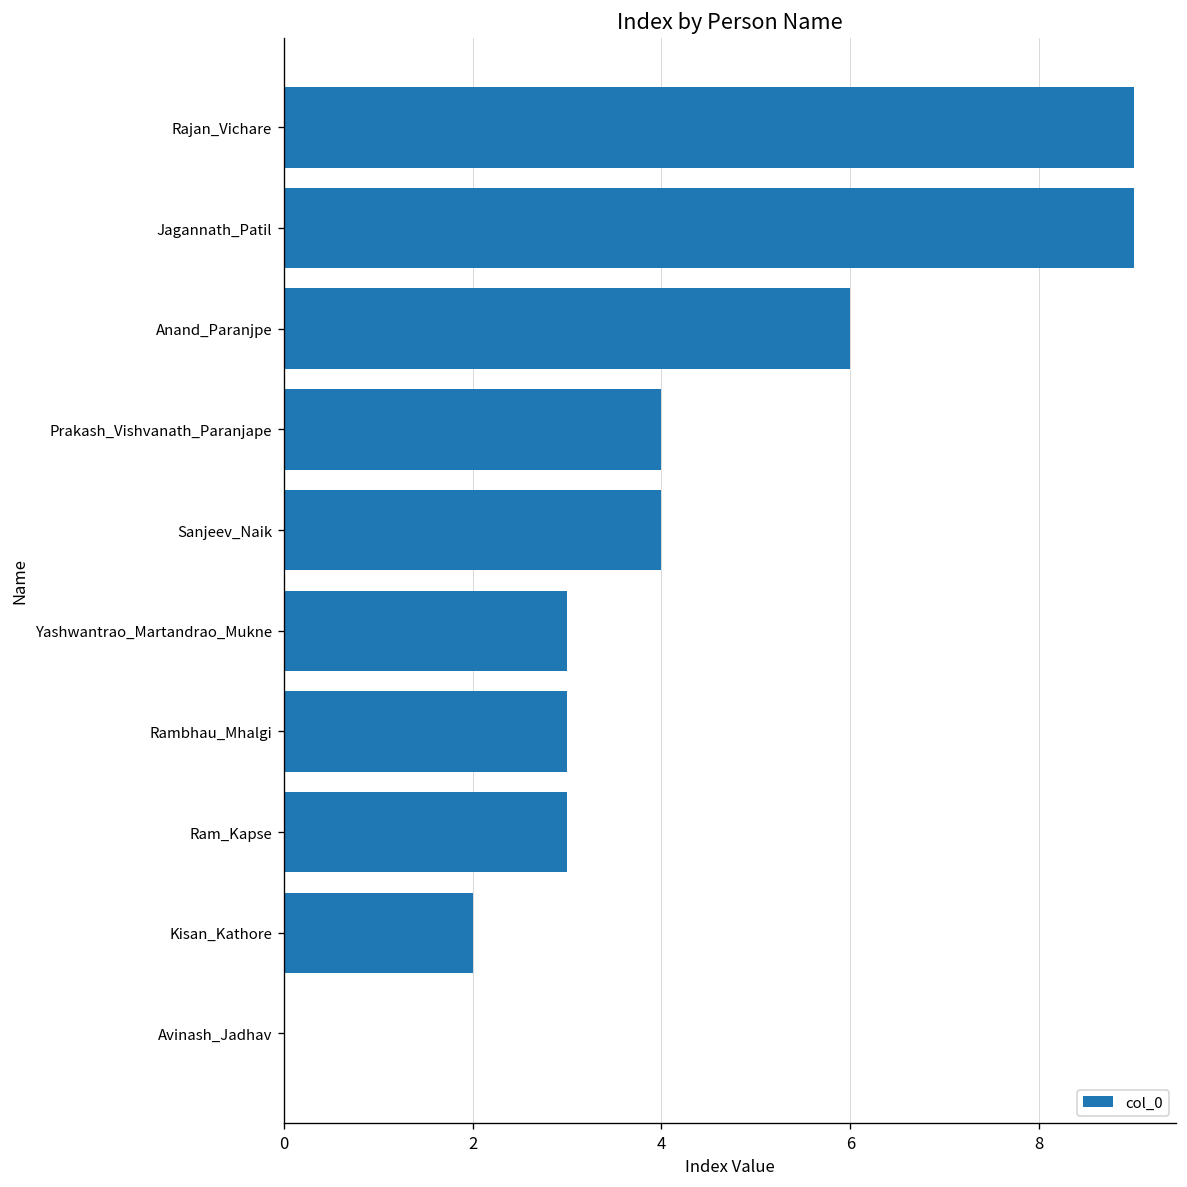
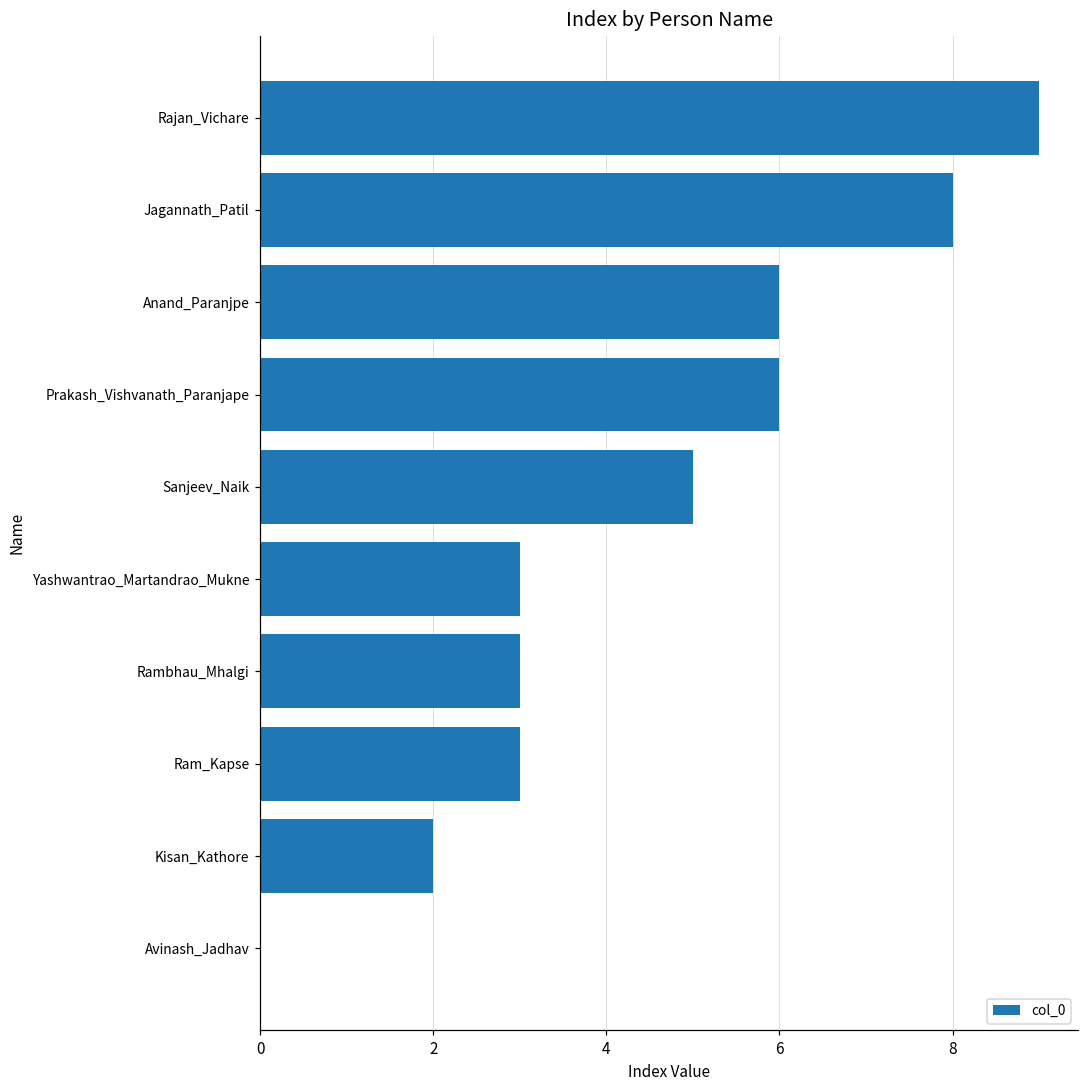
  {
    "Rajan_Vichare": 9,
-   "Jagannath_Patil": 9,
+   "Jagannath_Patil": 8,
    "Anand_Paranjpe": 6,
-   "Prakash_Vishvanath_Paranjape": 4,
-   "Sanjeev_Naik": 4,
+   "Prakash_Vishvanath_Paranjape": 6,
+   "Sanjeev_Naik": 5,
    "Yashwantrao_Martandrao_Mukne": 3,
    "Rambhau_Mhalgi": 3,
    "Ram_Kapse": 3,
    "Kisan_Kathore": 2,
    "Avinash_Jadhav": 0
  }
